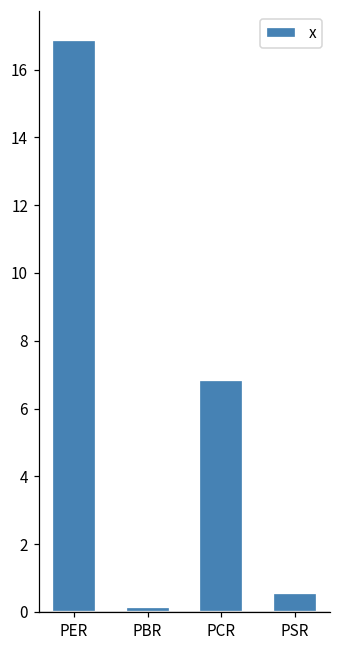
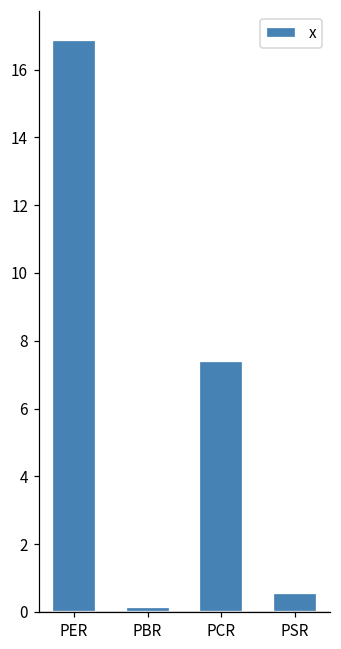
  {
    "PER": 16.9,
    "PBR": 0.1,
-   "PCR": 6.8,
+   "PCR": 7.4,
    "PSR": 0.5
  }
